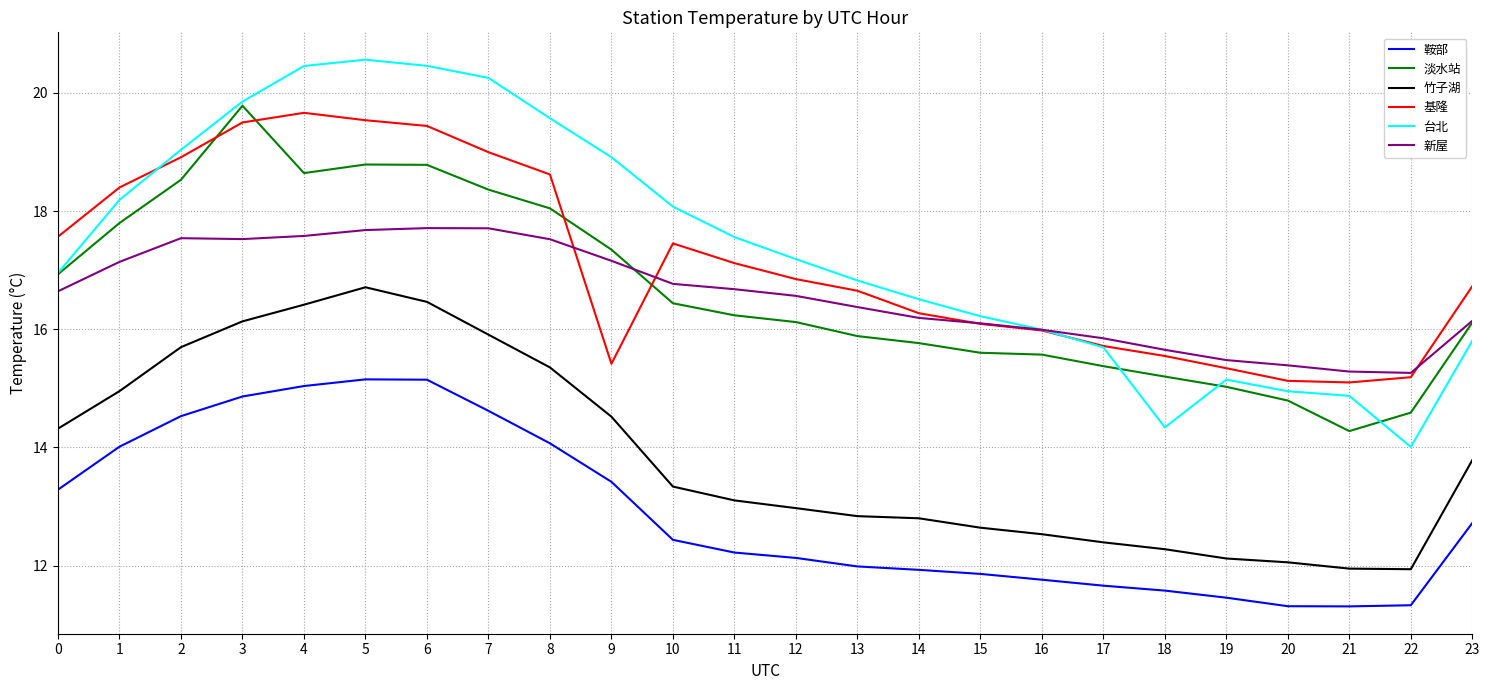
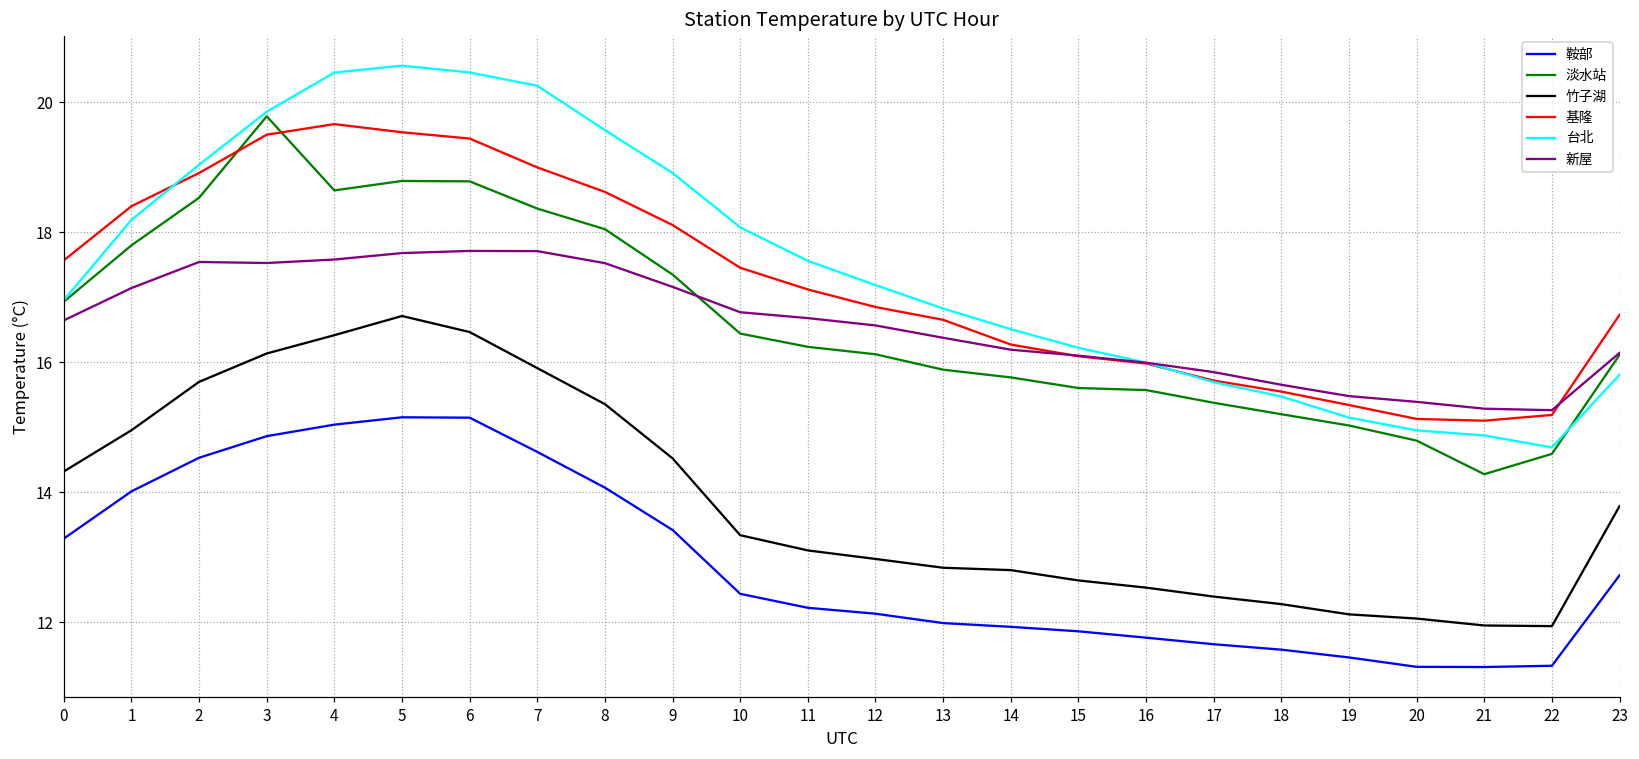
  {
    "鞍部": {
      "0": 13.3,
      "1": 14.0,
      "2": 14.5,
      "3": 14.9,
      "4": 15.0,
      "5": 15.2,
      "6": 15.1,
      "7": 14.6,
      "8": 14.1,
      "9": 13.4,
      "10": 12.4,
      "11": 12.2,
      "12": 12.1,
      "13": 12.0,
      "14": 11.9,
      "15": 11.9,
      "16": 11.8,
      "17": 11.7,
      "18": 11.6,
      "19": 11.5,
      "20": 11.3,
      "21": 11.3,
      "22": 11.3,
      "23": 12.7
    },
    "淡水站": {
      "1": 17.8,
      "2": 18.5,
      "3": 19.8,
      "4": 18.6,
      "5": 18.8,
      "6": 18.8,
      "7": 18.4,
      "8": 18.0,
      "9": 17.3,
      "10": 16.4,
      "11": 16.2,
      "12": 16.1,
      "13": 15.9,
      "14": 15.8,
      "15": 15.6,
      "16": 15.6,
      "17": 15.4,
      "18": 15.2,
      "19": 15.0,
      "20": 14.8,
      "21": 14.3,
      "22": 14.6
    },
    "竹子湖": {
      "0": 14.3,
      "1": 15.0,
      "2": 15.7,
      "3": 16.1,
      "4": 16.4,
      "5": 16.7,
      "6": 16.5,
      "7": 15.9,
      "8": 15.4,
      "9": 14.5,
      "10": 13.3,
      "11": 13.1,
      "12": 13.0,
      "13": 12.8,
      "14": 12.8,
      "15": 12.6,
      "16": 12.5,
      "17": 12.4,
      "18": 12.3,
      "19": 12.1,
      "20": 12.1,
      "21": 11.9,
      "22": 11.9,
      "23": 13.8
    },
    "基隆": {
      "0": 17.6,
      "1": 18.4,
      "2": 18.9,
      "3": 19.5,
      "4": 19.7,
      "5": 19.5,
      "6": 19.4,
      "7": 19.0,
      "8": 18.6,
-     "9": 15.4,
+     "9": 18.1,
      "10": 17.5,
      "11": 17.1,
      "12": 16.8,
      "13": 16.7,
      "14": 16.3,
      "18": 15.5,
      "19": 15.3,
      "20": 15.1,
      "21": 15.1,
      "22": 15.2,
      "23": 16.7
    },
    "台北": {
      "1": 18.2,
      "2": 19.0,
      "3": 19.9,
      "4": 20.5,
      "5": 20.6,
      "6": 20.5,
      "7": 20.3,
      "8": 19.6,
      "9": 18.9,
      "10": 18.1,
      "11": 17.6,
      "12": 17.2,
      "13": 16.8,
      "14": 16.5,
      "15": 16.2,
-     "18": 14.3,
+     "18": 15.5,
      "19": 15.1,
      "20": 15.0,
      "21": 14.9,
-     "22": 14.0,
+     "22": 14.7,
      "23": 15.8
    },
    "新屋": {
      "0": 16.6,
      "1": 17.1,
      "2": 17.5,
      "3": 17.5,
      "4": 17.6,
      "5": 17.7,
      "6": 17.7,
      "7": 17.7,
      "8": 17.5,
      "9": 17.2,
      "10": 16.8,
      "11": 16.7,
      "12": 16.6,
      "13": 16.4,
      "14": 16.2,
      "17": 15.8,
      "18": 15.7,
      "19": 15.5,
      "20": 15.4,
      "21": 15.3,
      "22": 15.3
    }
  }
